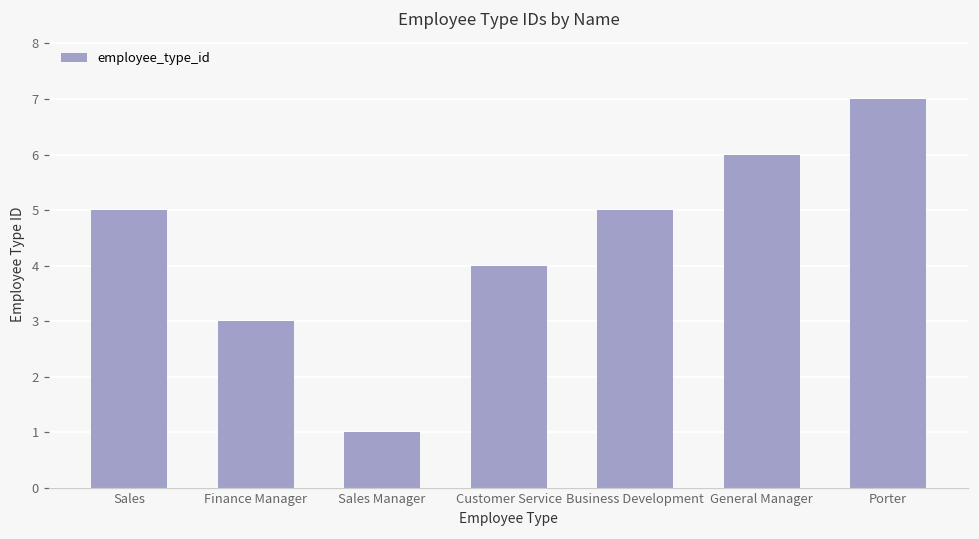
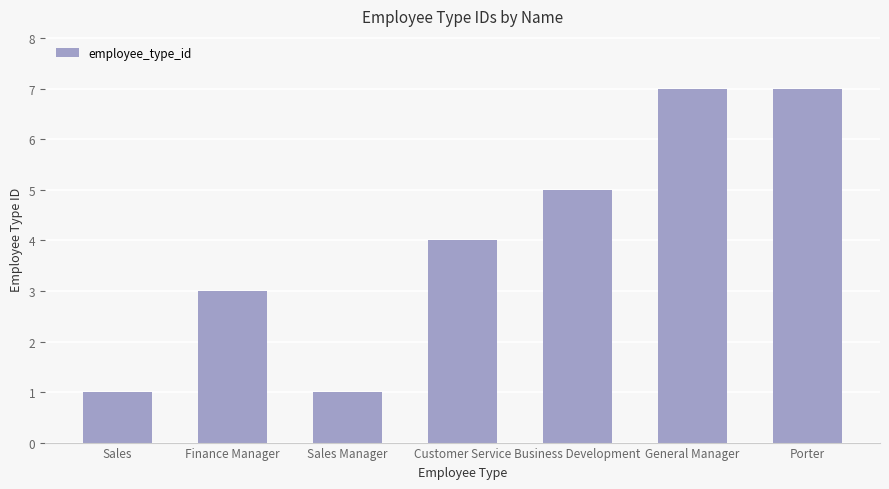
  {
-   "Sales": 5,
+   "Sales": 1,
    "Finance Manager": 3,
    "Sales Manager": 1,
    "Customer Service": 4,
    "Business Development": 5,
-   "General Manager": 6,
+   "General Manager": 7,
    "Porter": 7
  }
